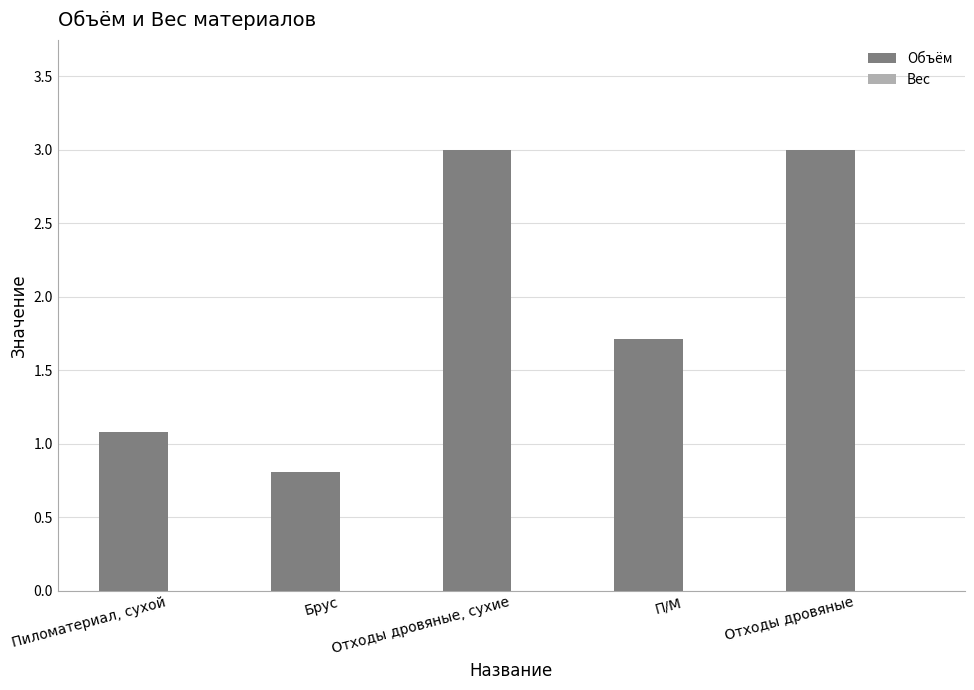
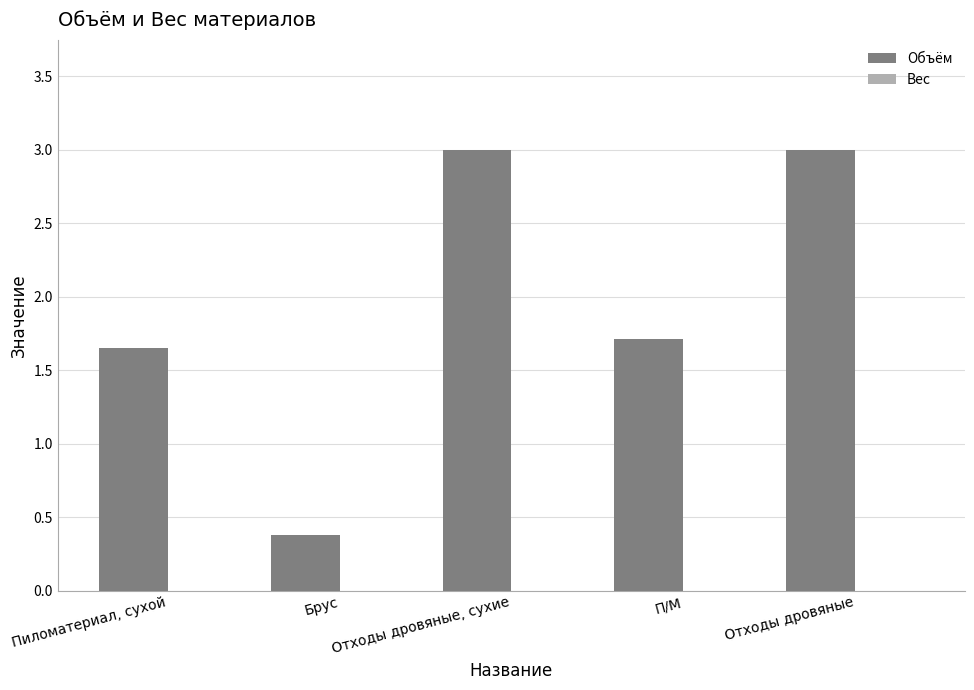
  {
    "Объём": {
-     "Пиломатериал, сухой": 1.08,
-     "Брус": 0.81,
+     "Пиломатериал, сухой": 1.65,
+     "Брус": 0.38,
      "Отходы дровяные, сухие": 3.00,
      "П/М": 1.71,
      "Отходы дровяные": 3.00
    },
    "Вес": {
      "Пиломатериал, сухой": 0.00,
      "Брус": 0.00,
      "Отходы дровяные, сухие": 0.00,
      "П/М": 0.00,
      "Отходы дровяные": 0.00
    }
  }
